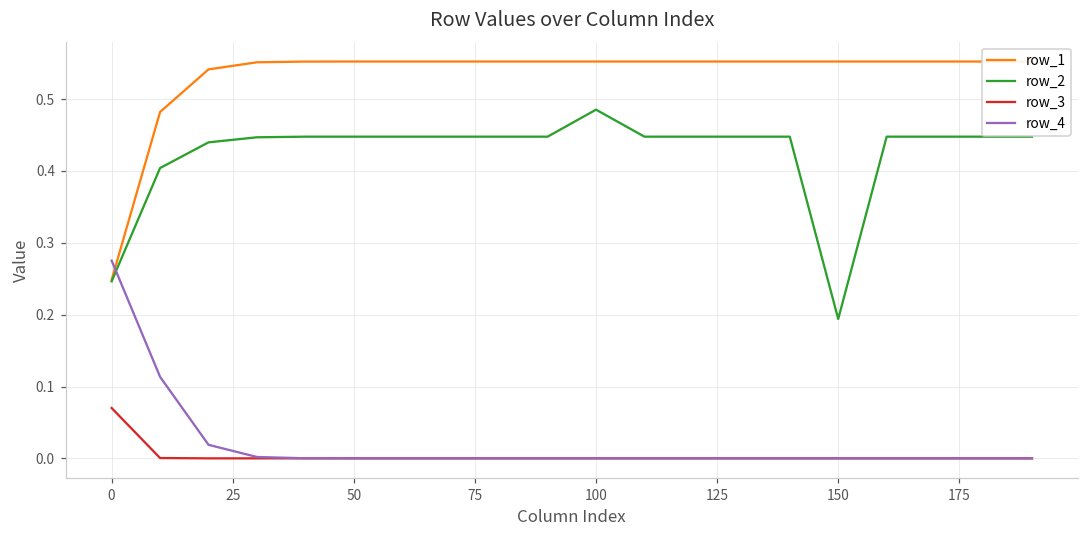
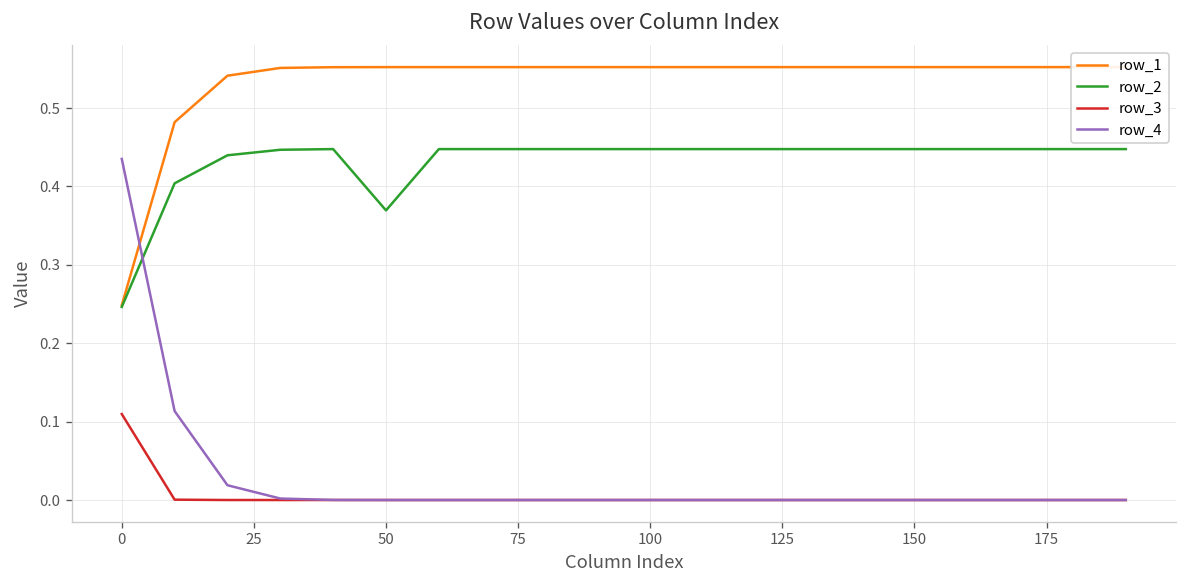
  {
    "row_1": {
      "50": 0.55,
      "100": 0.55,
      "150": 0.55
    },
    "row_2": {
-     "50": 0.45,
-     "100": 0.49,
-     "150": 0.19
+     "50": 0.37,
+     "100": 0.45,
+     "150": 0.45
    },
    "row_3": {
-     "0": 0.07
+     "0": 0.11
    },
    "row_4": {
-     "0": 0.28
+     "0": 0.44
    }
  }
